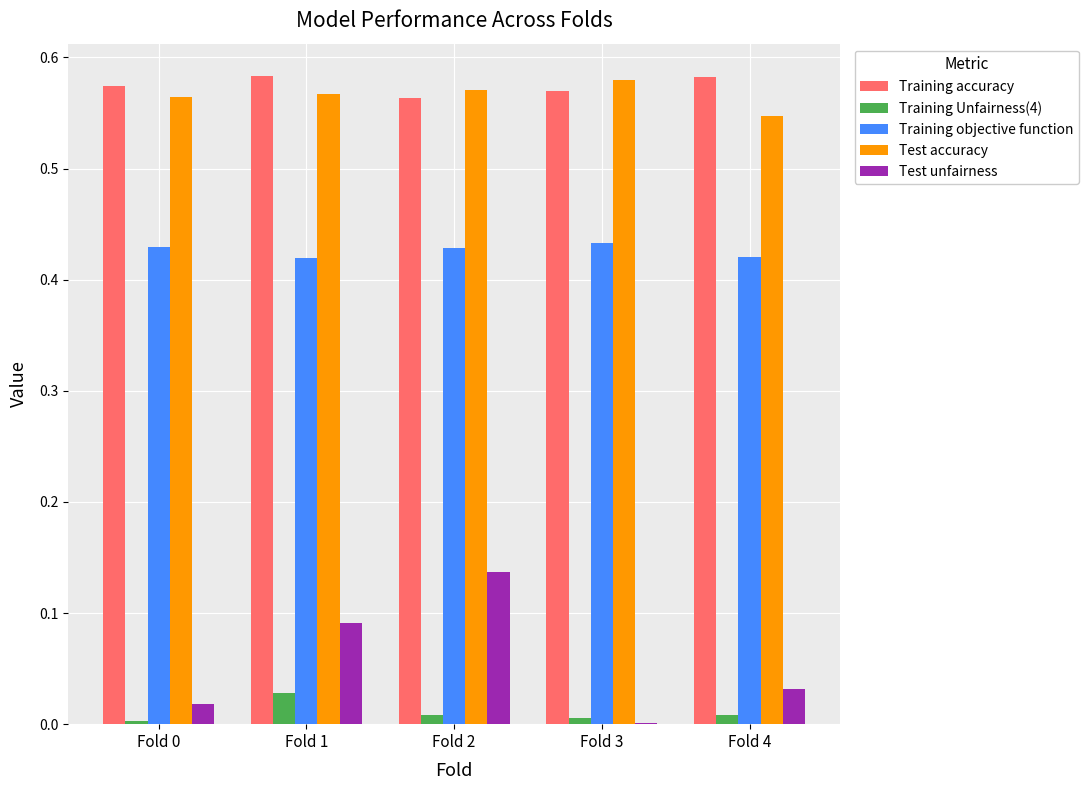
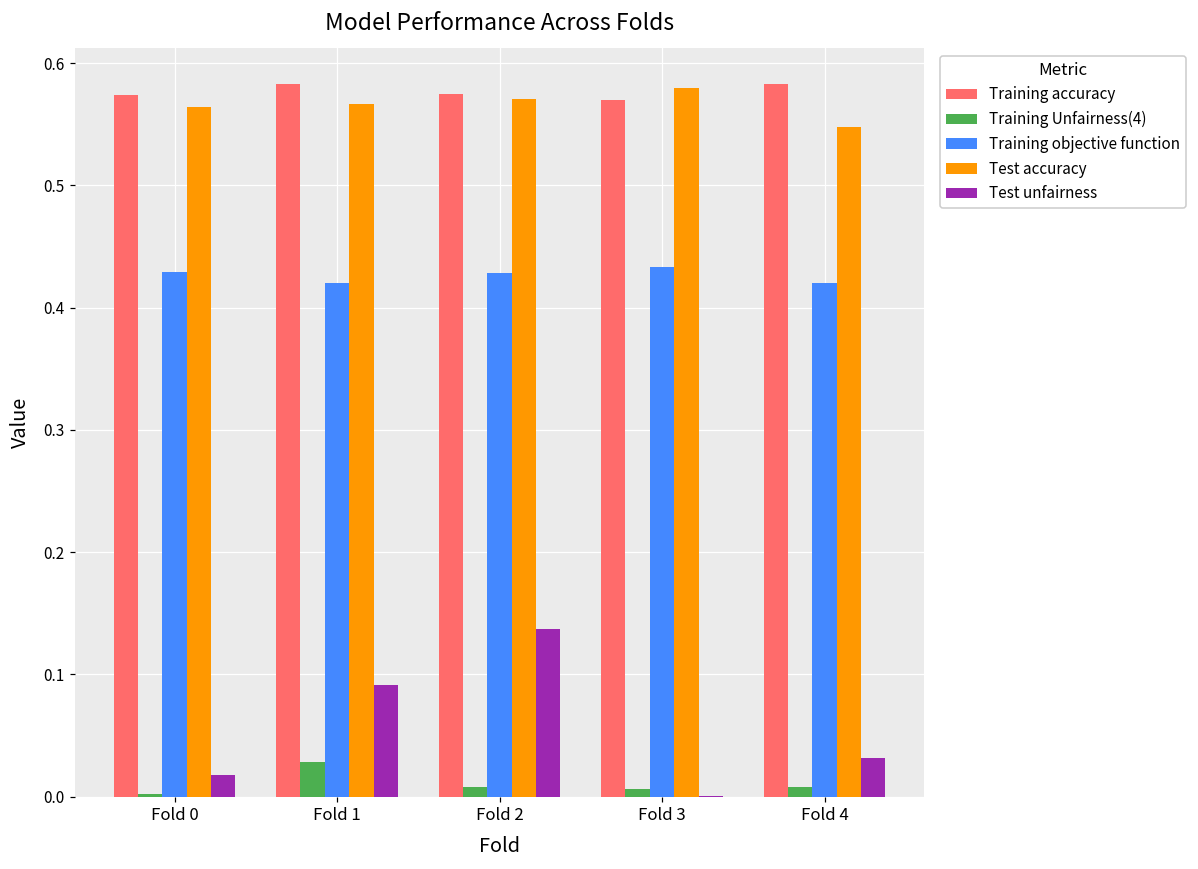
  {
    "Training accuracy": {
      "Fold 0": 0.574,
      "Fold 1": 0.583,
-     "Fold 2": 0.563,
+     "Fold 2": 0.575,
      "Fold 3": 0.570,
      "Fold 4": 0.583
    },
    "Training Unfairness(4)": {
      "Fold 0": 0.002,
      "Fold 1": 0.028,
      "Fold 2": 0.008,
      "Fold 3": 0.006,
      "Fold 4": 0.008
    },
    "Training objective function": {
      "Fold 0": 0.429,
      "Fold 1": 0.420,
      "Fold 2": 0.428,
      "Fold 3": 0.433,
      "Fold 4": 0.420
    },
    "Test accuracy": {
      "Fold 0": 0.564,
      "Fold 1": 0.567,
      "Fold 2": 0.571,
      "Fold 3": 0.580,
      "Fold 4": 0.547
    },
    "Test unfairness": {
      "Fold 0": 0.018,
      "Fold 1": 0.091,
      "Fold 2": 0.137,
      "Fold 4": 0.032
    }
  }
